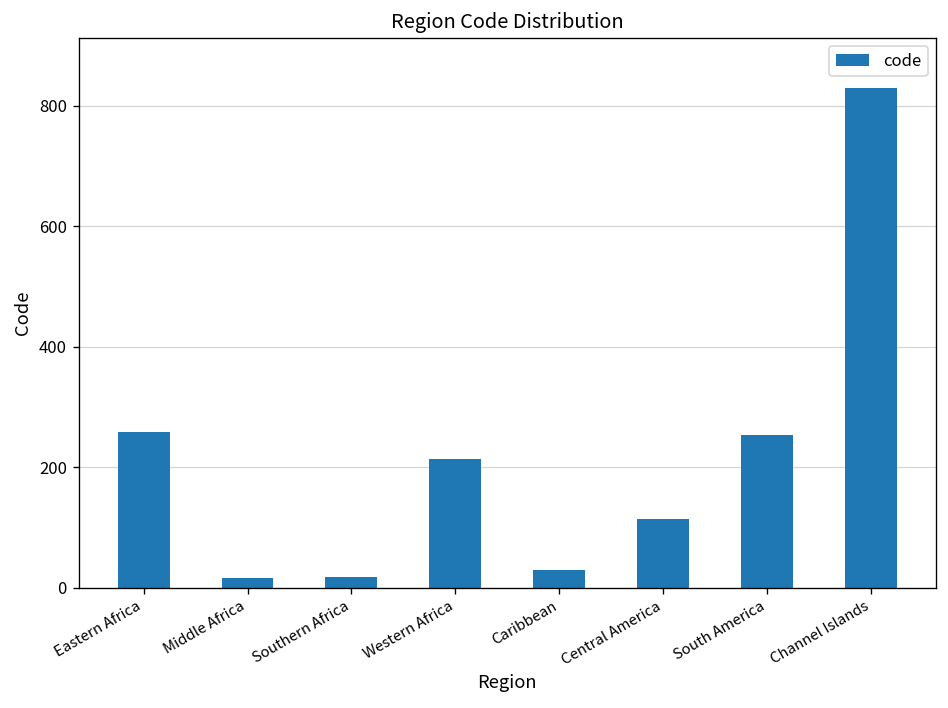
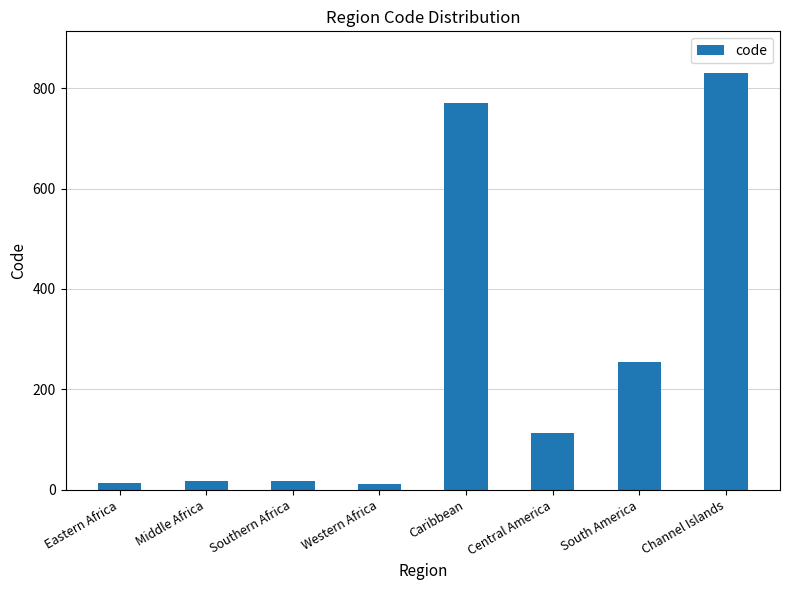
  {
-   "Eastern Africa": 260,
+   "Eastern Africa": 10,
    "Middle Africa": 20,
    "Southern Africa": 20,
-   "Western Africa": 210,
-   "Caribbean": 30,
+   "Western Africa": 10,
+   "Caribbean": 770,
    "Central America": 110,
    "South America": 250,
    "Channel Islands": 830
  }
